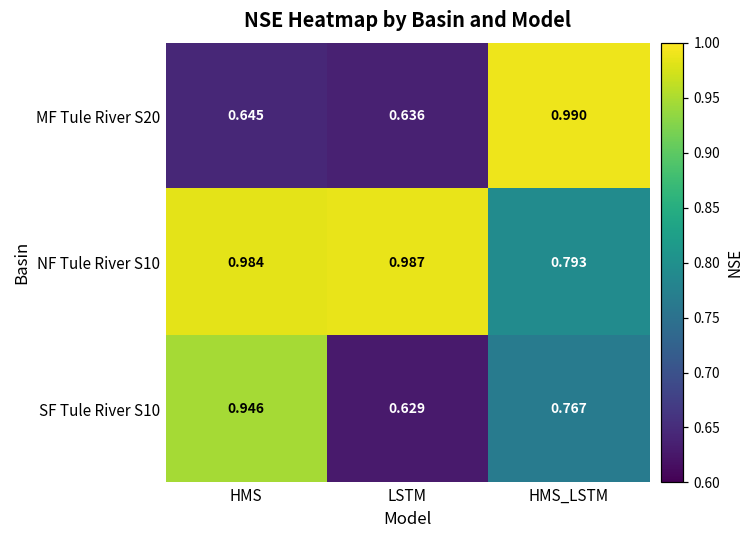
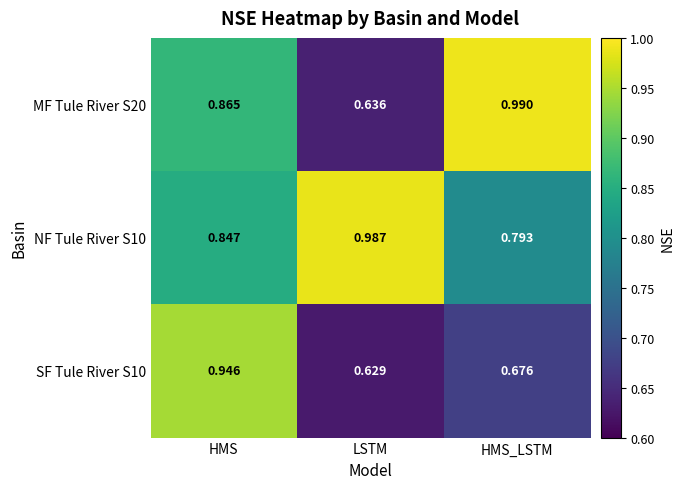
  {
    "MF Tule River S20": {
-     "HMS": 0.645,
+     "HMS": 0.865,
      "LSTM": 0.636,
      "HMS_LSTM": 0.990
    },
    "NF Tule River S10": {
-     "HMS": 0.984,
+     "HMS": 0.847,
      "LSTM": 0.987,
      "HMS_LSTM": 0.793
    },
    "SF Tule River S10": {
      "HMS": 0.946,
      "LSTM": 0.629,
-     "HMS_LSTM": 0.767
+     "HMS_LSTM": 0.676
    }
  }
